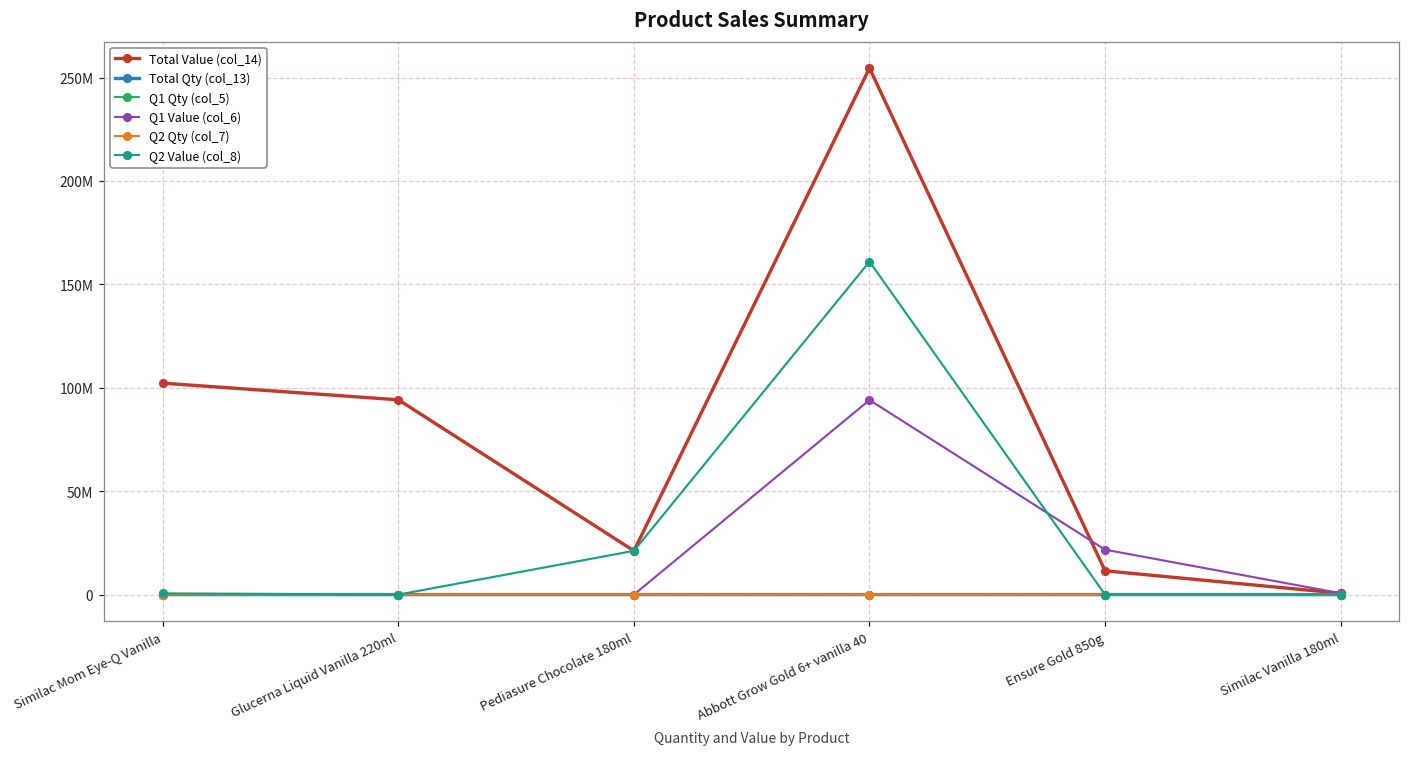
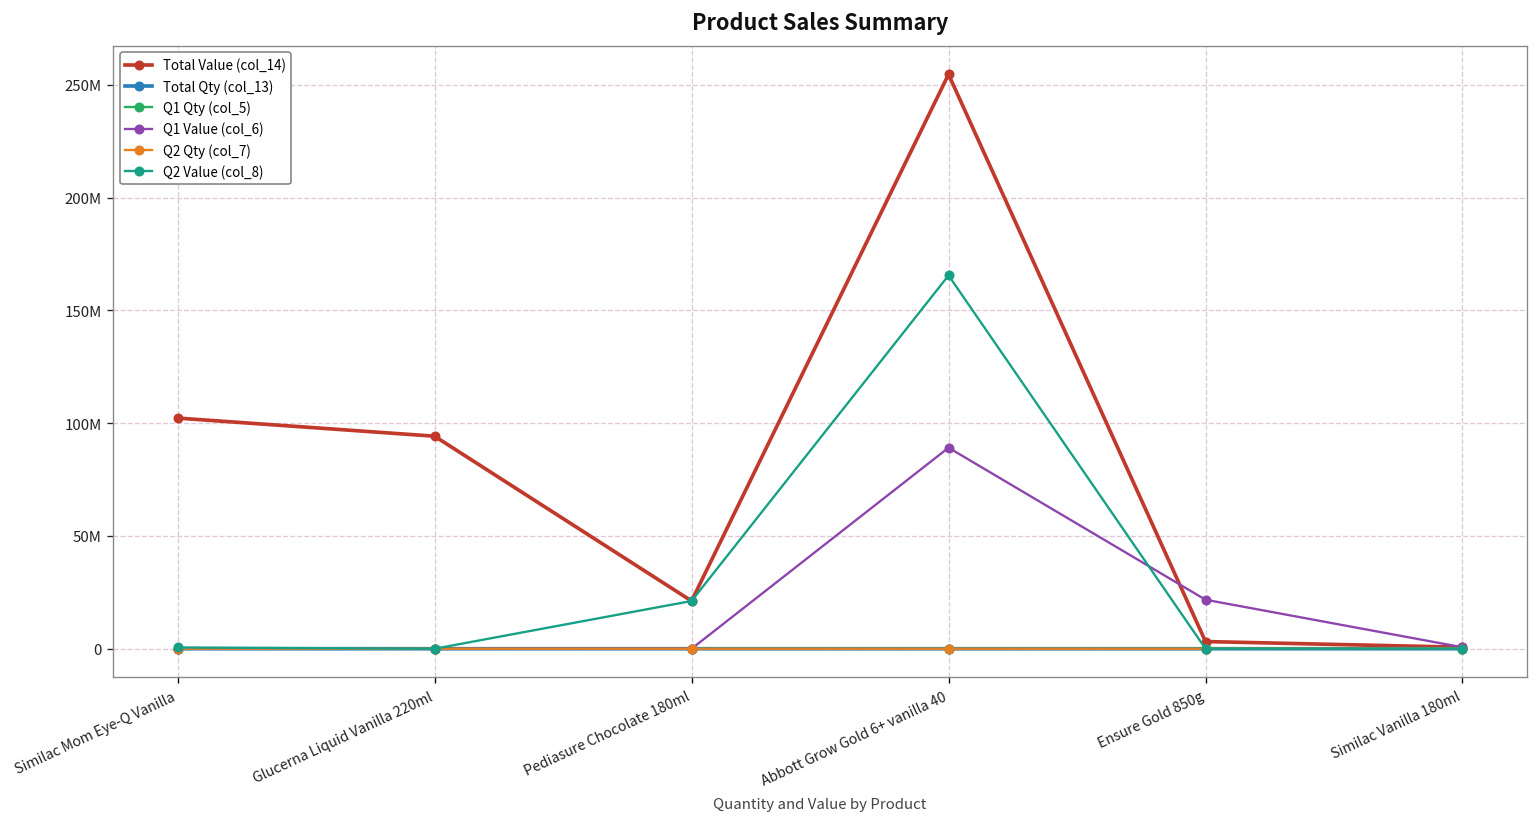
  {
    "Total Value (col_14)": {
      "Similac Mom Eye-Q Vanilla": 102000000,
      "Glucerna Liquid Vanilla 220ml": 94000000,
      "Abbott Grow Gold 6+ vanilla 40": 255000000,
-     "Ensure Gold 850g": 11000000
+     "Ensure Gold 850g": 3000000
    },
    "Q2 Qty (col_7)": {
      "Abbott Grow Gold 6+ vanilla 40": 0
    },
    "Q1 Value (col_6)": {
-     "Abbott Grow Gold 6+ vanilla 40": 94000000,
+     "Abbott Grow Gold 6+ vanilla 40": 89000000,
      "Ensure Gold 850g": 22000000
    },
    "Q2 Value (col_8)": {
-     "Abbott Grow Gold 6+ vanilla 40": 161000000
+     "Abbott Grow Gold 6+ vanilla 40": 165000000
    }
  }
